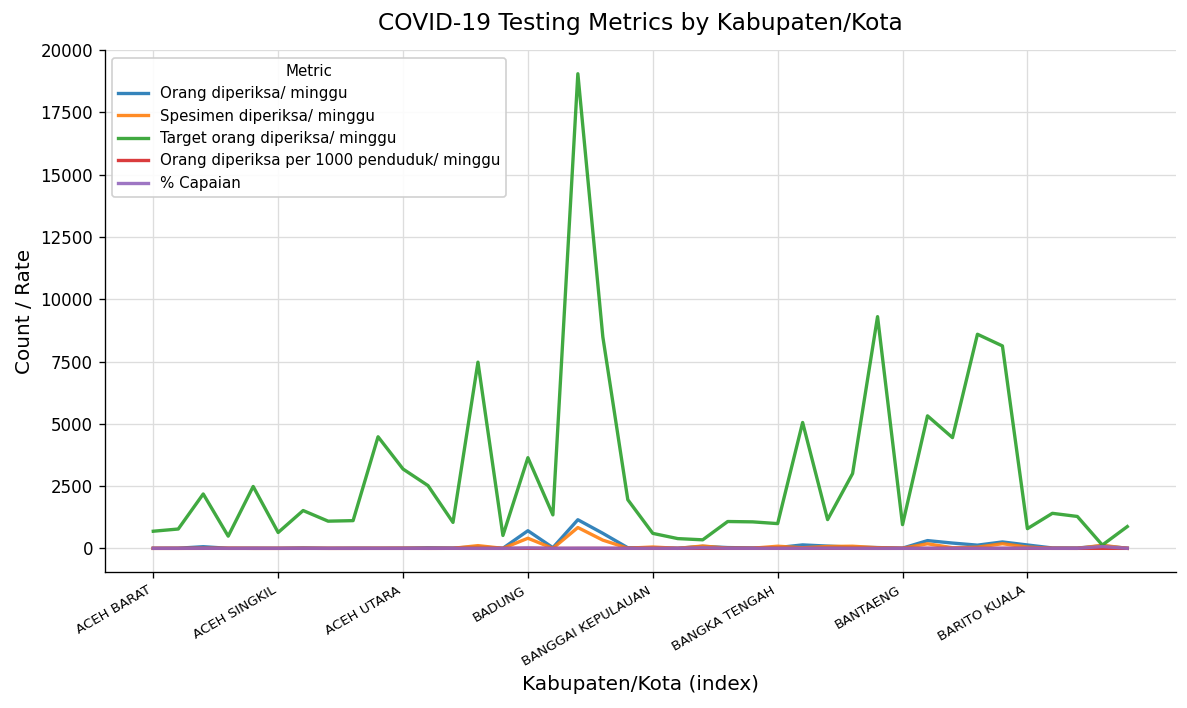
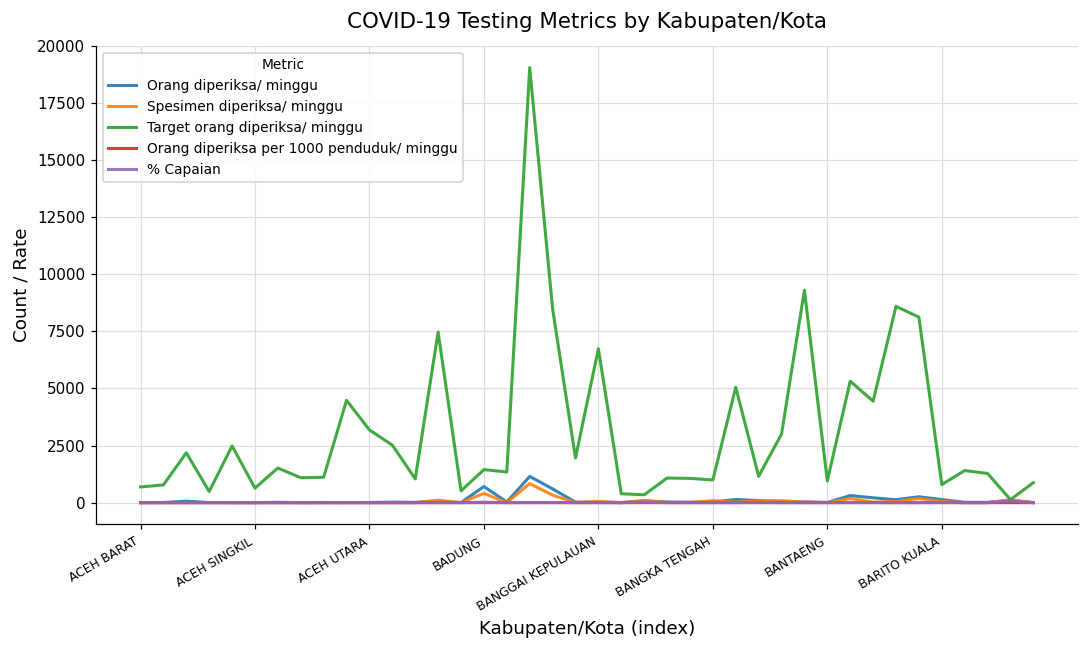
  {
    "Orang diperiksa/ minggu": {
      "BADUNG": 700
    },
    "Spesimen diperiksa/ minggu": {
      "BADUNG": 400
    },
    "Target orang diperiksa/ minggu": {
      "ACEH BARAT": 700,
      "ACEH SINGKIL": 600,
      "ACEH UTARA": 3200,
-     "BADUNG": 3600,
-     "BANGGAI KEPULAUAN": 600,
+     "BADUNG": 1400,
+     "BANGGAI KEPULAUAN": 6700,
      "BANGKA TENGAH": 1000,
      "BANTAENG": 1000,
      "BARITO KUALA": 800
    }
  }
